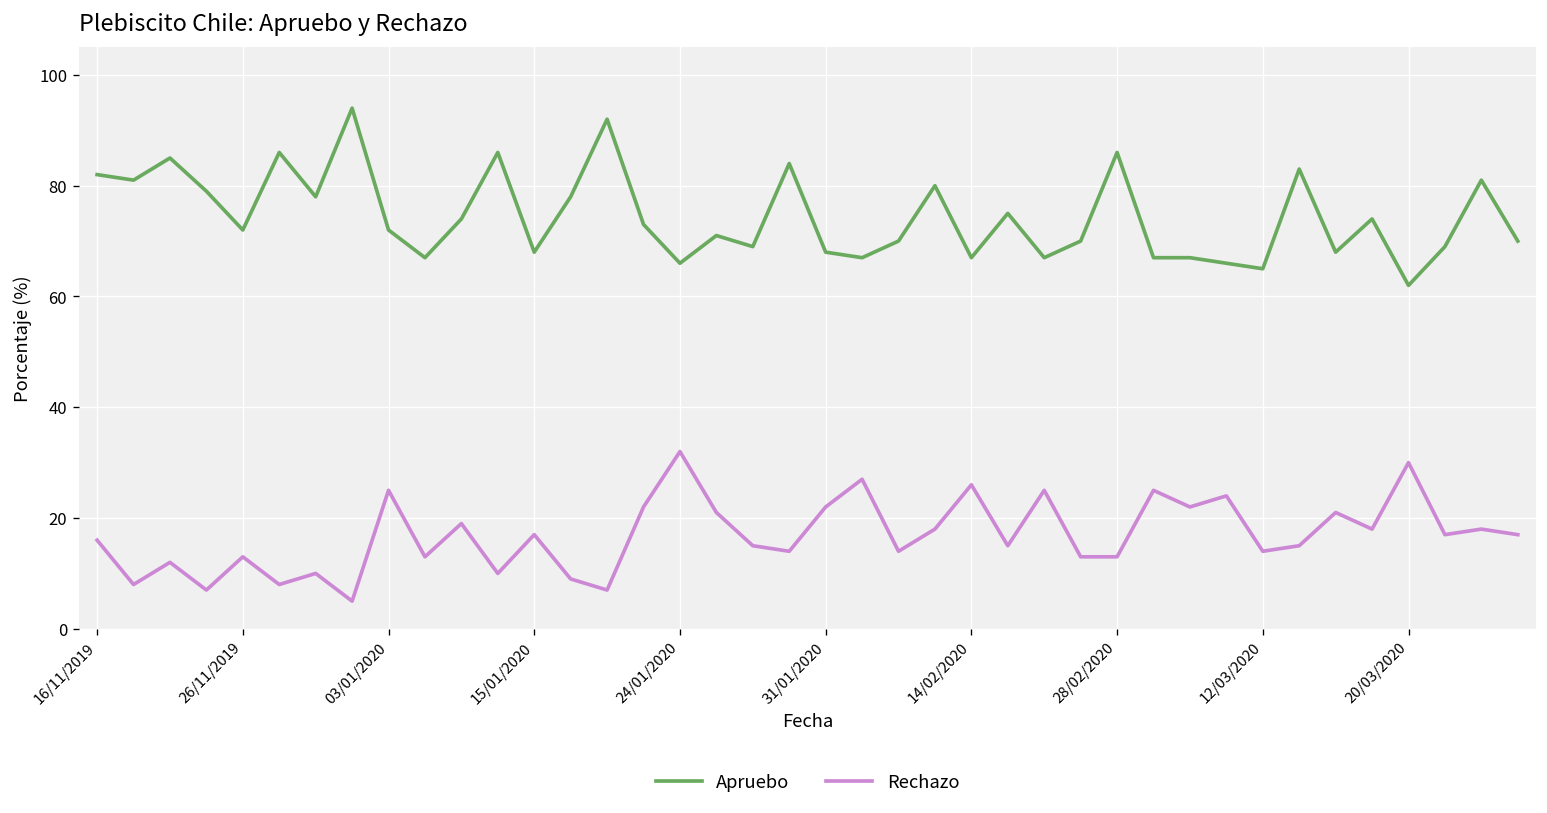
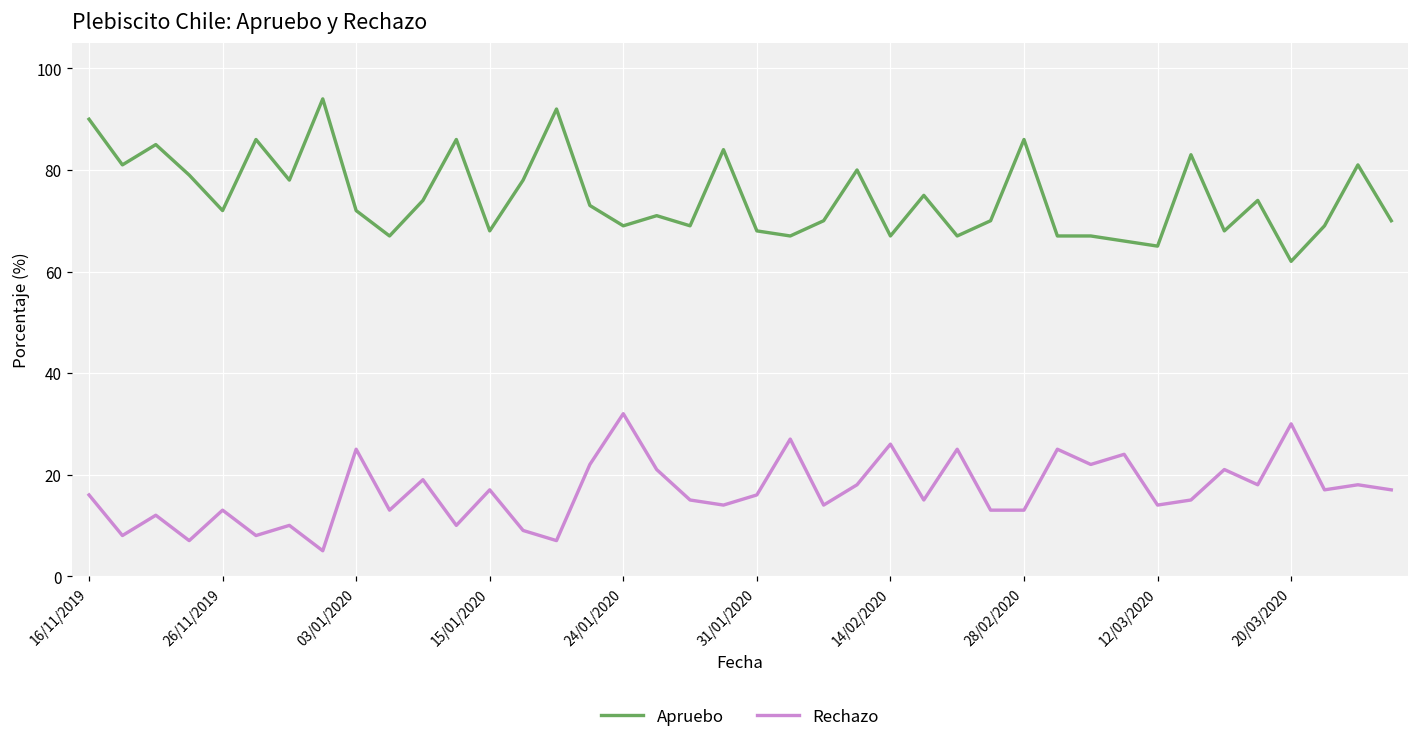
  {
    "Apruebo": {
-     "16/11/2019": 82,
+     "16/11/2019": 90,
      "03/01/2020": 72,
-     "24/01/2020": 66,
+     "24/01/2020": 69,
      "31/01/2020": 68,
      "14/02/2020": 67,
      "20/03/2020": 62
    },
    "Rechazo": {
      "16/11/2019": 16,
      "03/01/2020": 25,
      "24/01/2020": 32,
-     "31/01/2020": 22,
+     "31/01/2020": 16,
      "14/02/2020": 26,
      "20/03/2020": 30
    }
  }
